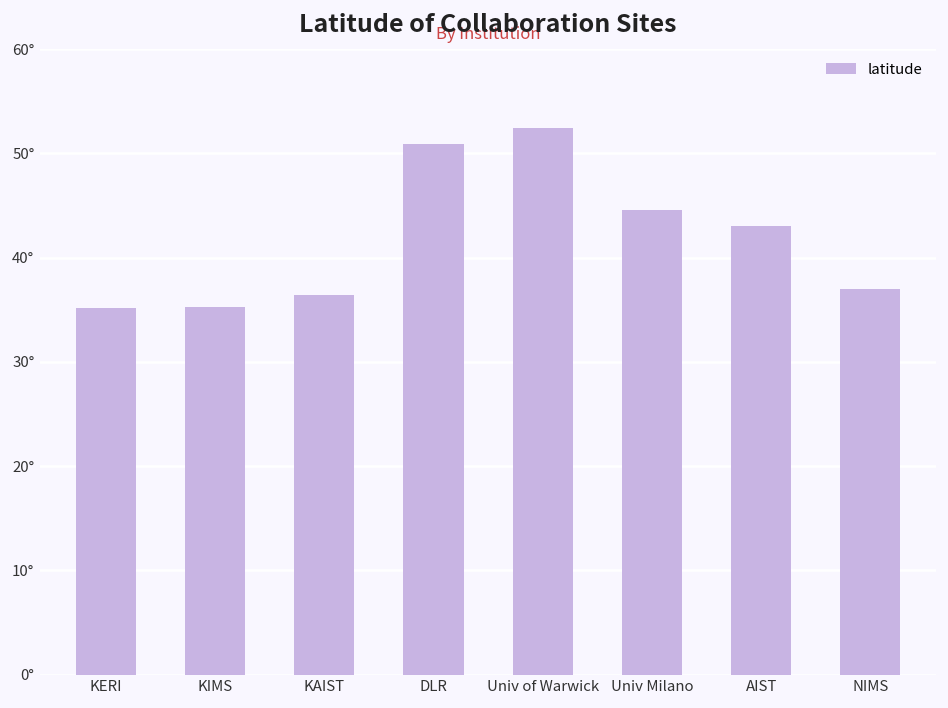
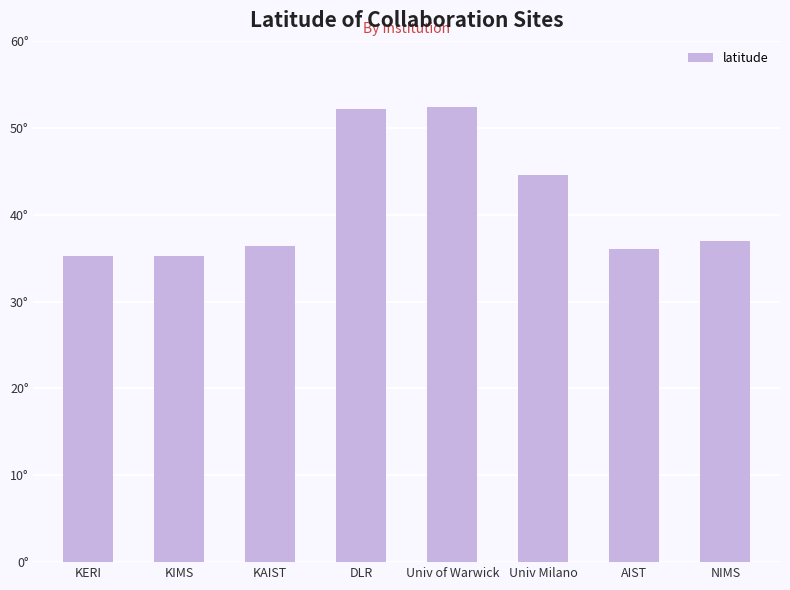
  {
    "KERI": "35°",
    "KIMS": "35°",
    "KAIST": "36°",
-   "DLR": "51°",
+   "DLR": "52°",
    "Univ of Warwick": "52°",
    "Univ Milano": "45°",
-   "AIST": "43°",
+   "AIST": "36°",
    "NIMS": "37°"
  }
